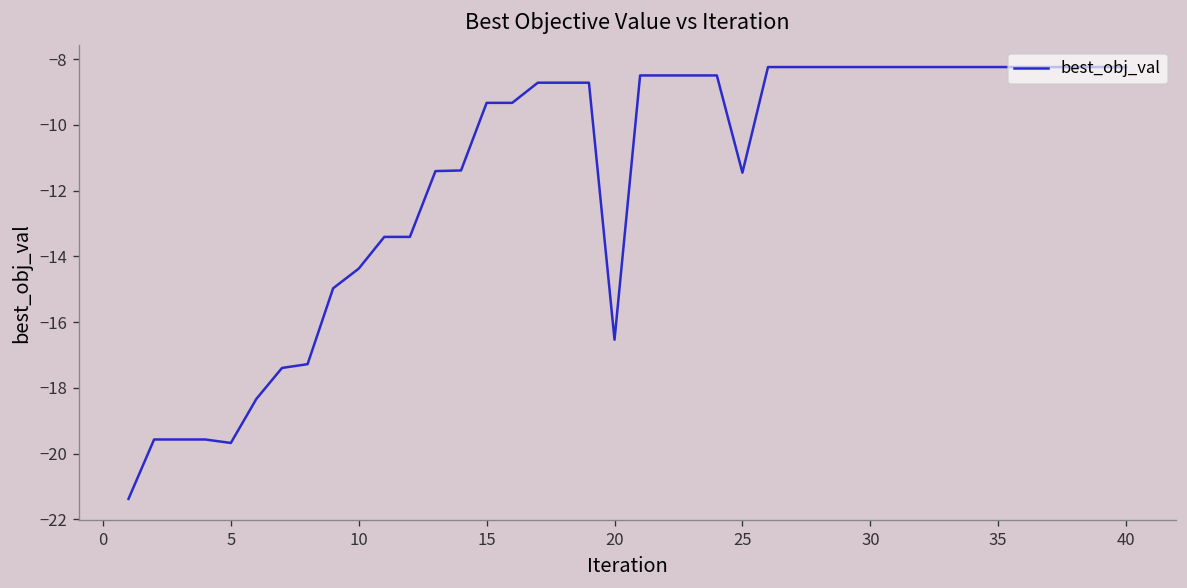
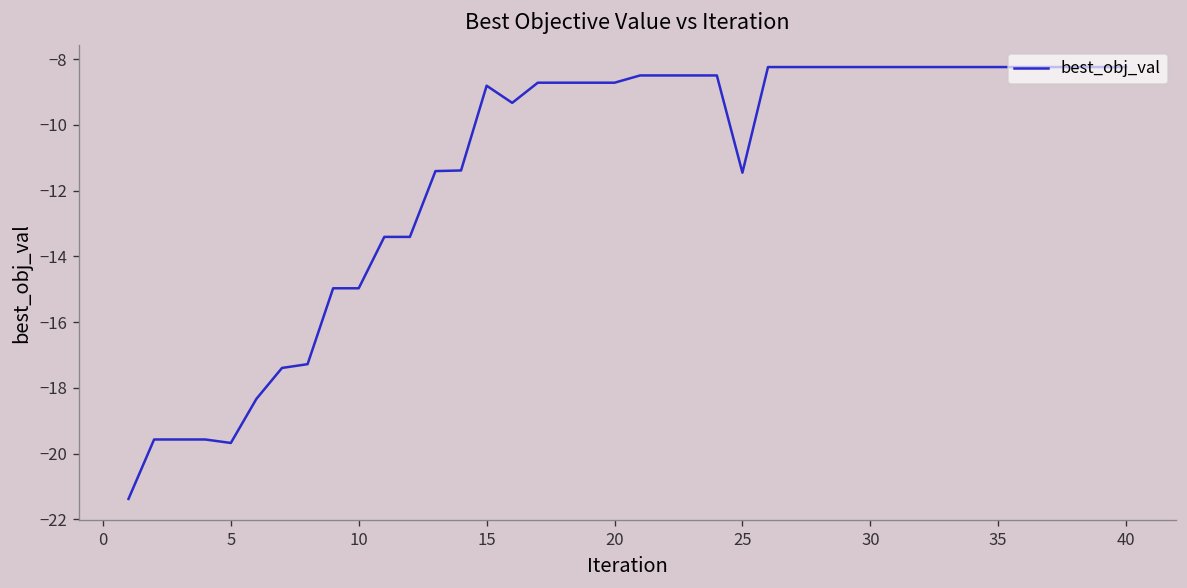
  {
    "5": -19.7,
-   "10": -14.4,
-   "15": -9.3,
-   "20": -16.5,
+   "10": -15.0,
+   "15": -8.8,
+   "20": -8.7,
    "25": -11.5,
    "30": -8.2,
    "35": -8.2
  }
